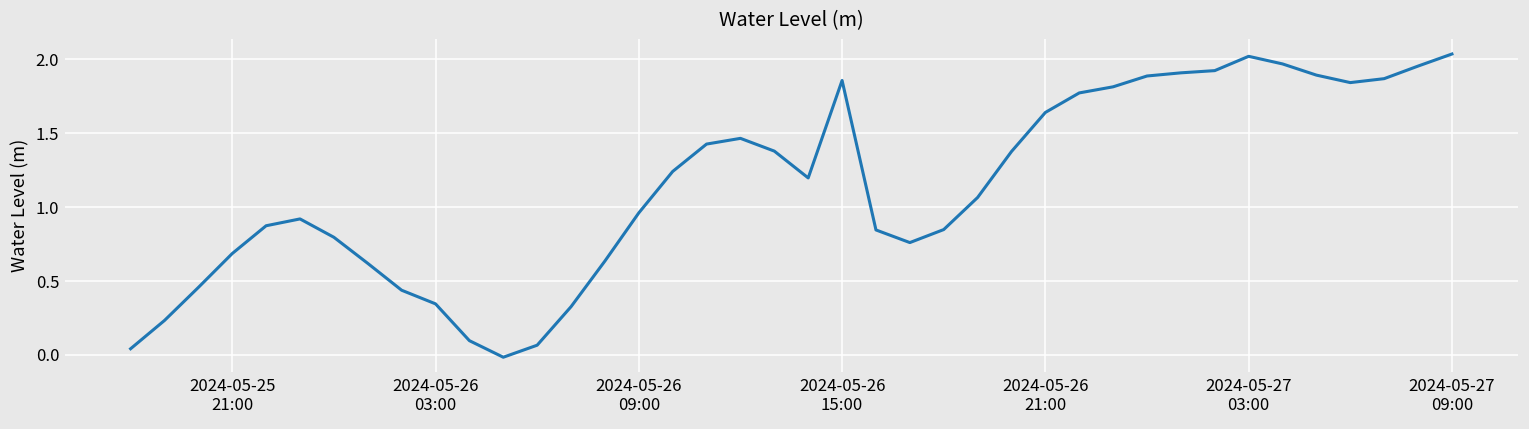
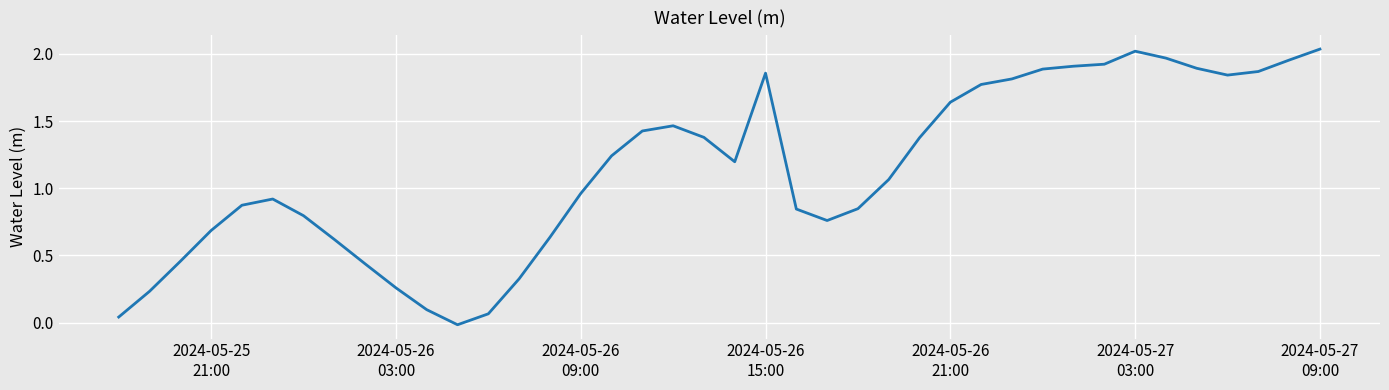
  {
    "2024-05-25 21:00": 0.69,
-   "2024-05-26 03:00": 0.35,
+   "2024-05-26 03:00": 0.26,
    "2024-05-26 09:00": 0.96,
    "2024-05-26 15:00": 1.86,
    "2024-05-26 21:00": 1.64,
    "2024-05-27 03:00": 2.02,
    "2024-05-27 09:00": 2.04
  }
